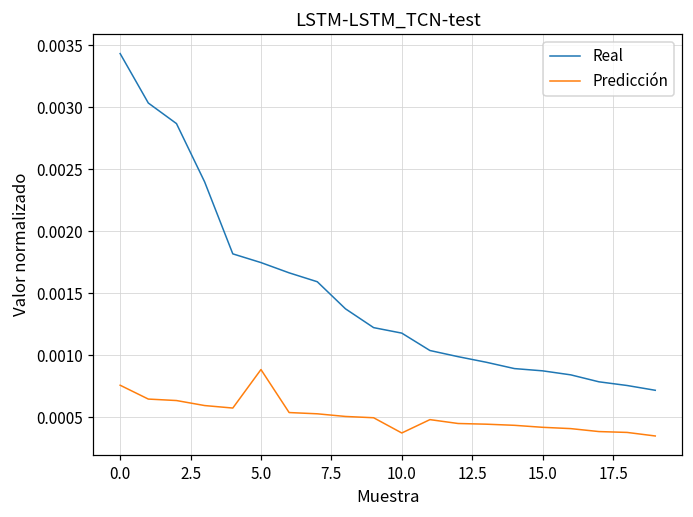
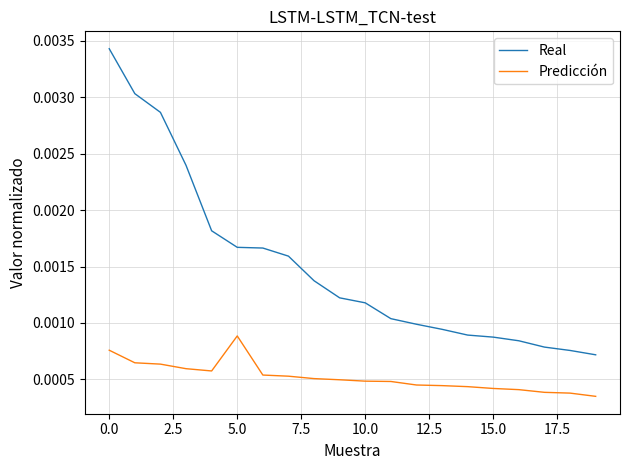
  {
    "Real": {
      "0.0": 0.00343,
-     "5.0": 0.00175,
+     "5.0": 0.00167,
      "10.0": 0.00118,
      "15.0": 0.00087
    },
    "Predicción": {
      "0.0": 0.00076,
      "5.0": 0.00088,
-     "10.0": 0.00037,
+     "10.0": 0.00048,
      "15.0": 0.00042
    }
  }
